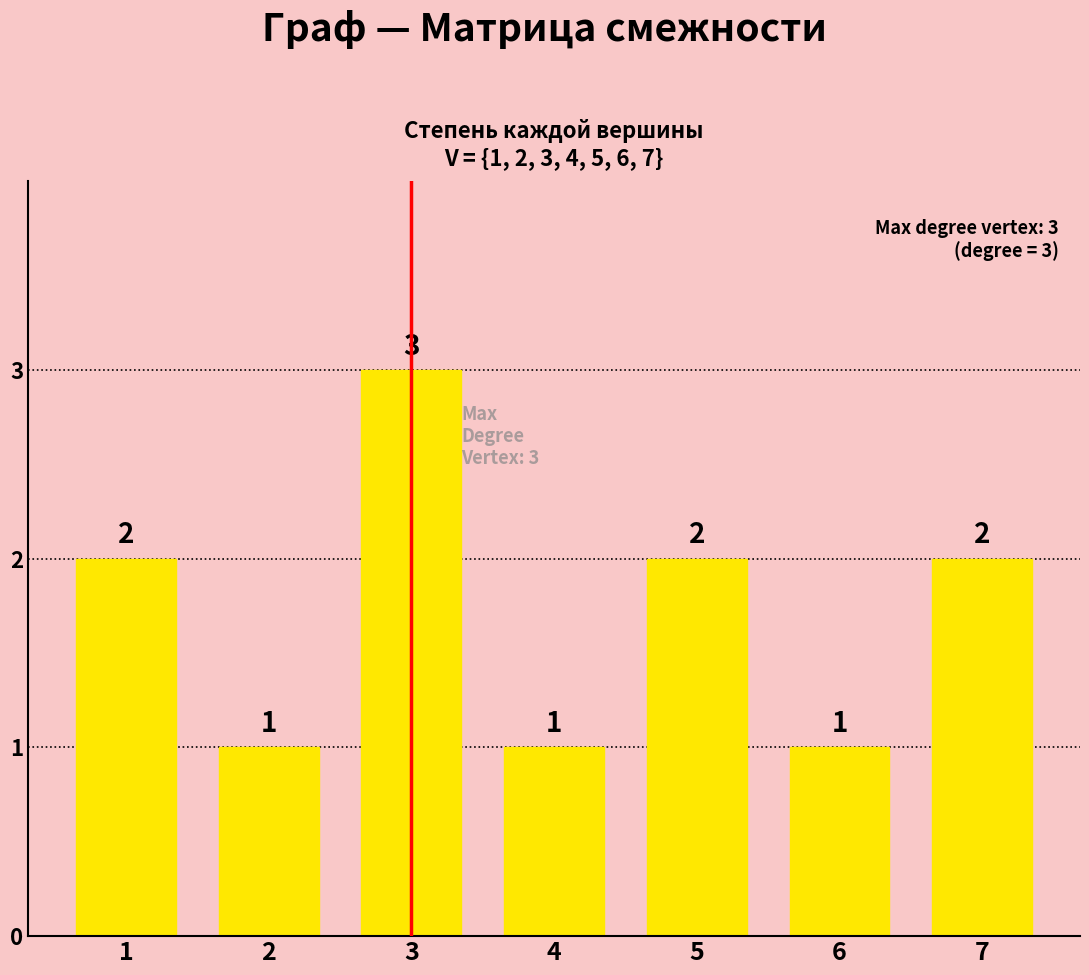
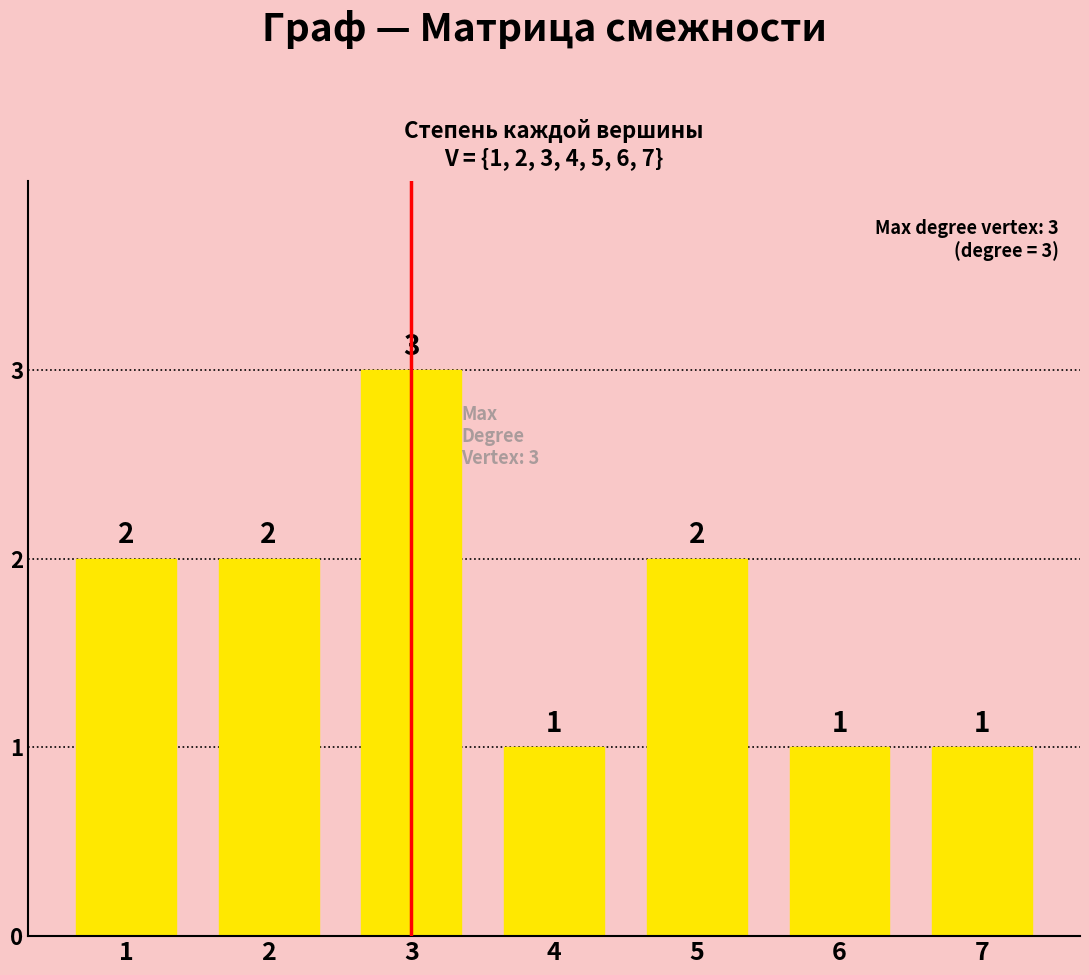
  {
    "1": 2,
-   "2": 1,
+   "2": 2,
    "3": 3,
    "4": 1,
    "5": 2,
    "6": 1,
-   "7": 2
+   "7": 1
  }
